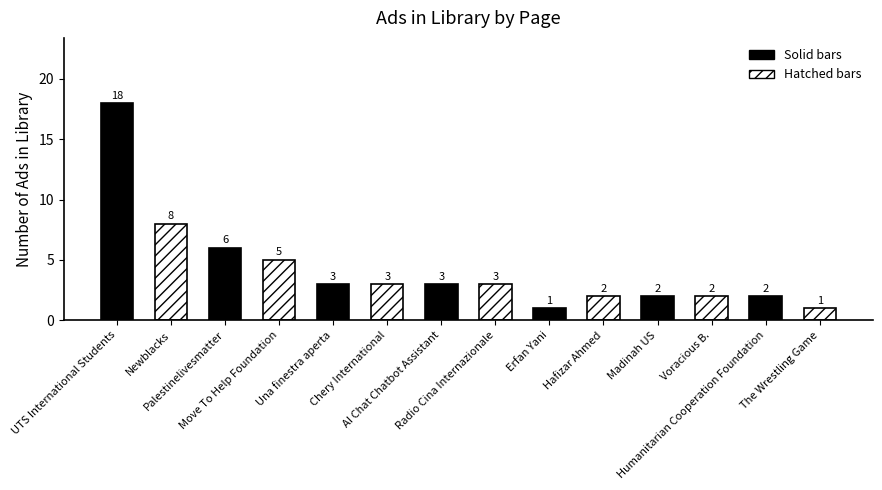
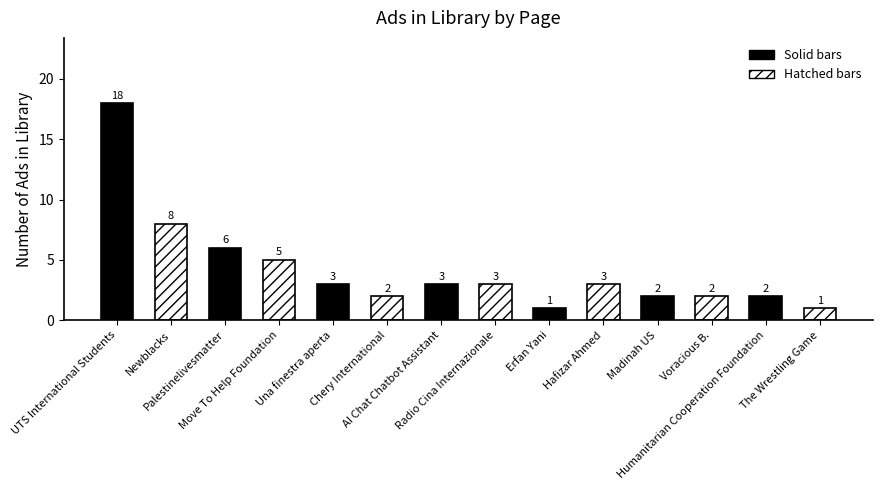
  {
    "UTS International Students": 18,
    "Newblacks": 8,
    "Palestinelivesmatter": 6,
    "Move To Help Foundation": 5,
    "Una finestra aperta": 3,
-   "Chery International": 3,
+   "Chery International": 2,
    "AI Chat Chatbot Assistant": 3,
    "Radio Cina Internazionale": 3,
    "Erfan Yani": 1,
-   "Hafizar Ahmed": 2,
+   "Hafizar Ahmed": 3,
    "Madinah US": 2,
    "Voracious B.": 2,
    "Humanitarian Cooperation Foundation": 2,
    "The Wrestling Game": 1
  }
